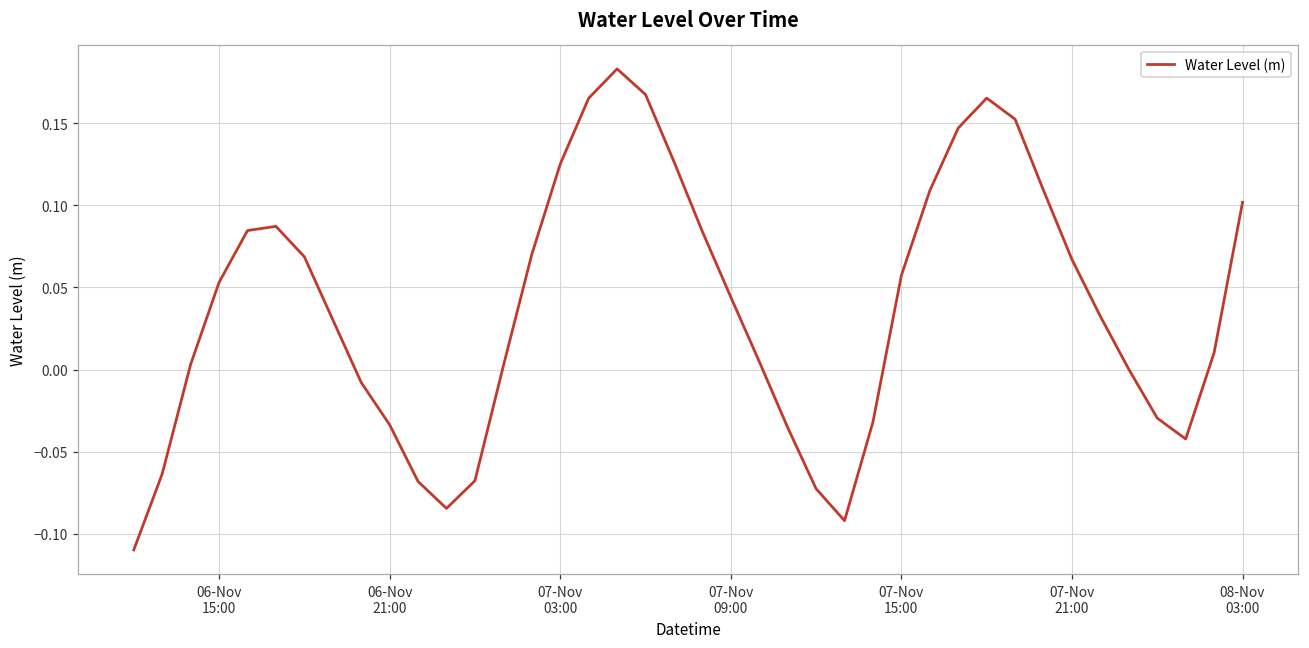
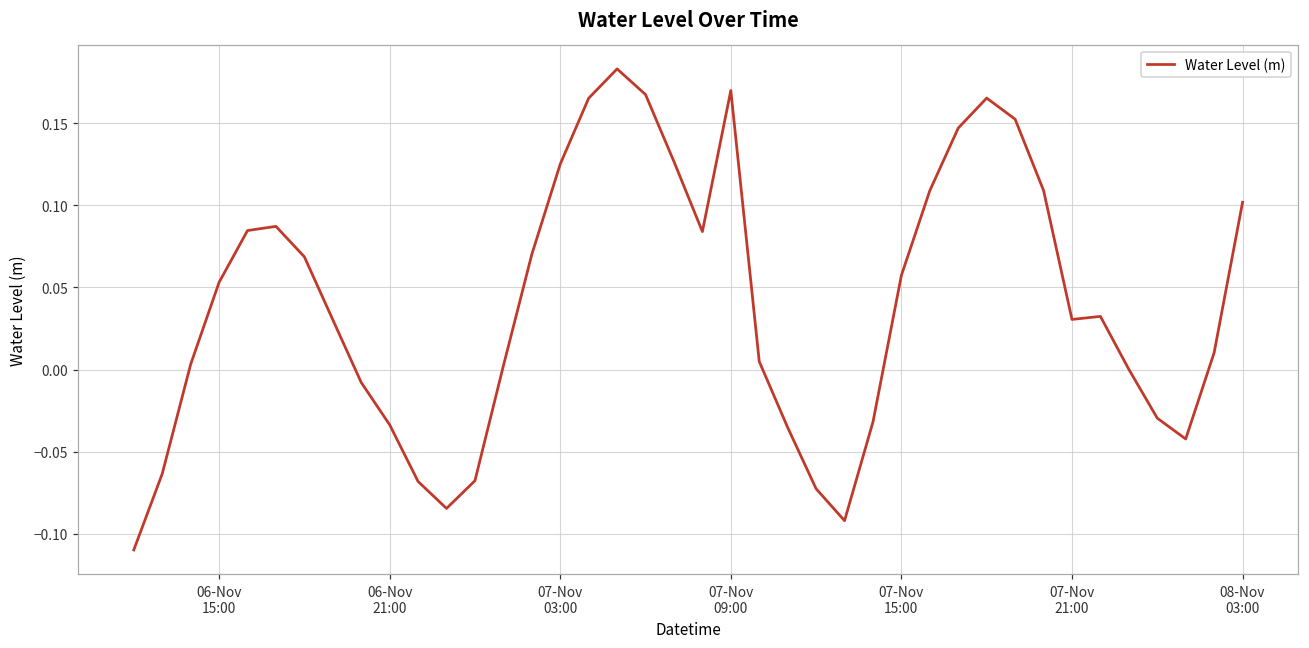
  {
    "06-Nov 15:00": 0.053,
    "06-Nov 21:00": -0.034,
    "07-Nov 03:00": 0.125,
-   "07-Nov 09:00": 0.044,
+   "07-Nov 09:00": 0.170,
    "07-Nov 15:00": 0.057,
-   "07-Nov 21:00": 0.067,
+   "07-Nov 21:00": 0.031,
    "08-Nov 03:00": 0.102
  }
